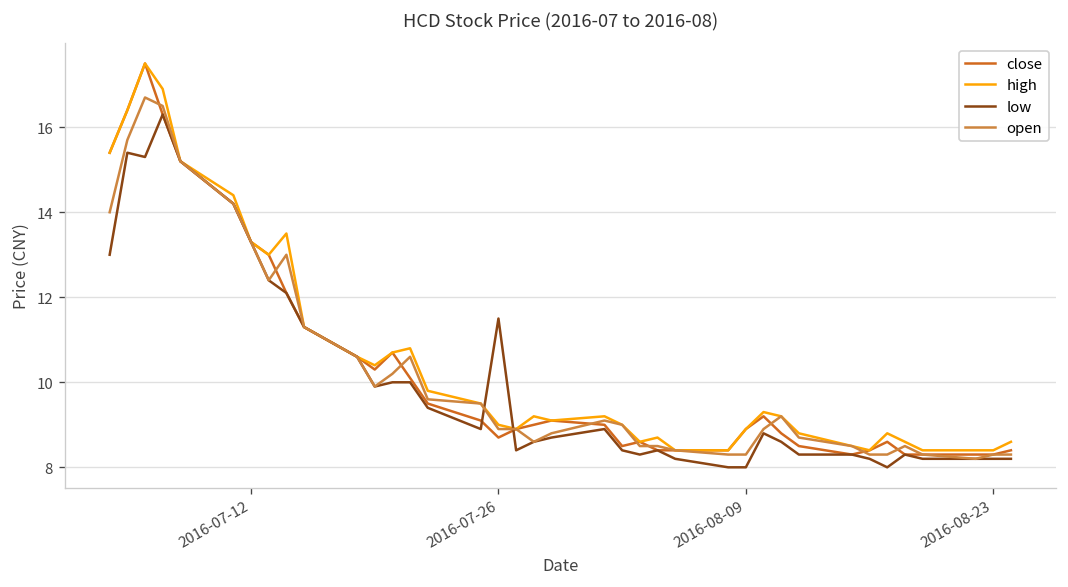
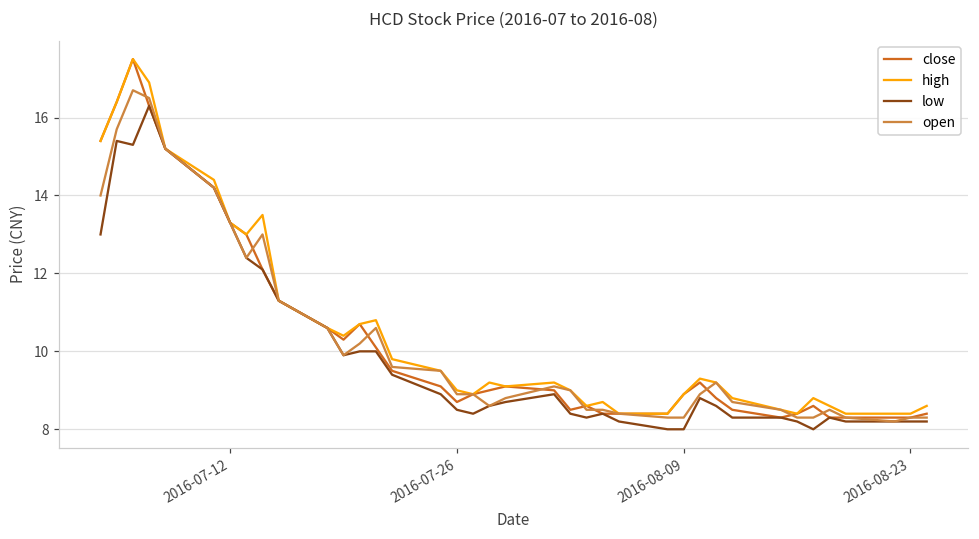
  {
    "high": {
      "2016-07-26": 9.0,
      "2016-08-23": 8.4
    },
    "low": {
-     "2016-07-26": 11.5,
+     "2016-07-26": 8.5,
      "2016-08-09": 8.0,
      "2016-08-23": 8.2
    }
  }
